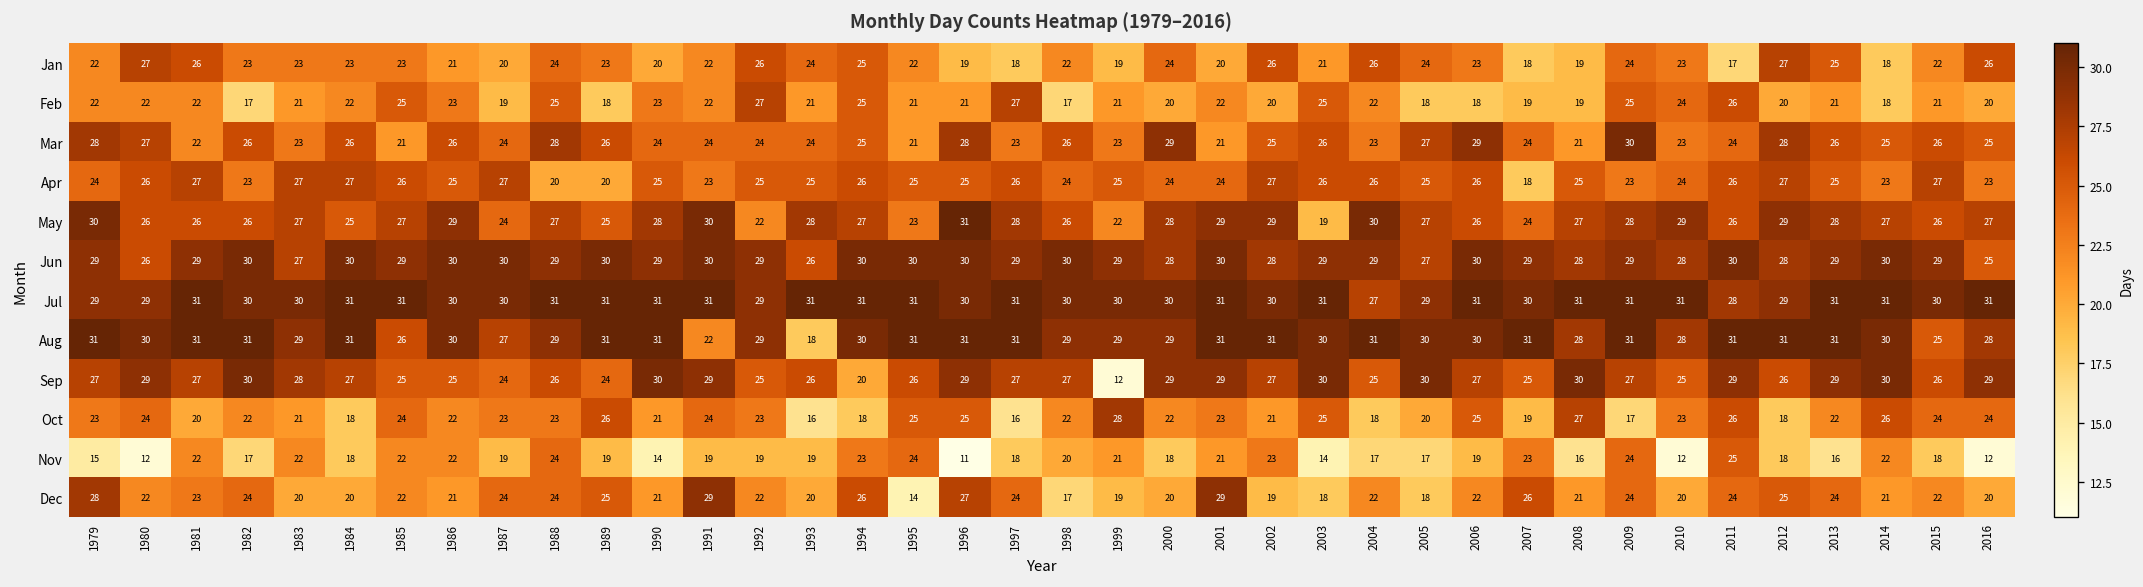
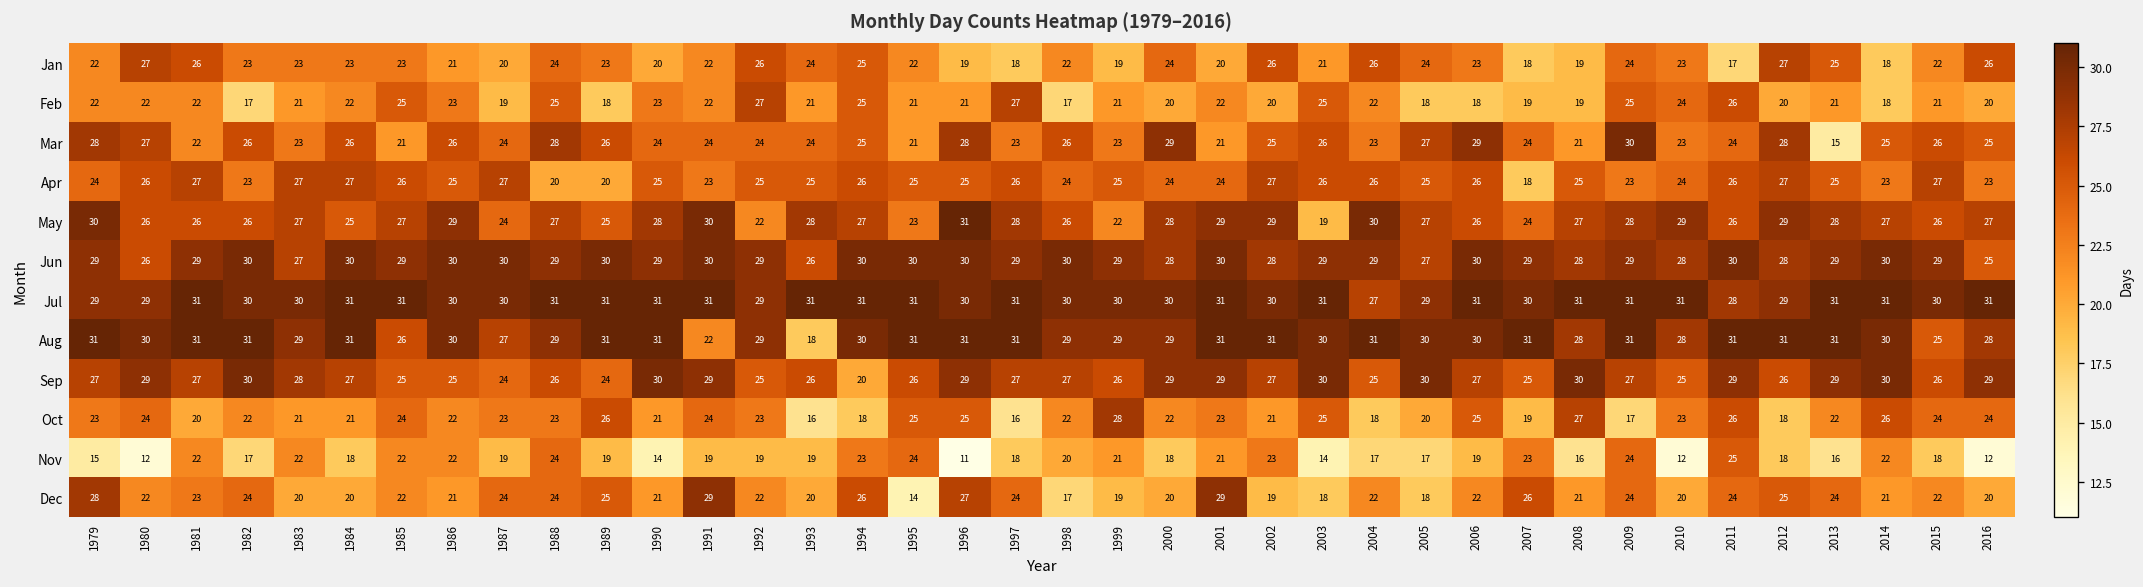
  {
    "Mar": {
      "1979": 28,
      "1980": 27,
      "1981": 22,
      "1982": 26,
      "1983": 23,
      "1984": 26,
      "1985": 21,
      "1986": 26,
      "1987": 24,
      "1988": 28,
      "1989": 26,
      "1990": 24,
      "1991": 24,
      "1992": 24,
      "1993": 24,
      "1994": 25,
      "1995": 21,
      "1996": 28,
      "1997": 23,
      "1998": 26,
      "1999": 23,
      "2000": 29,
      "2001": 21,
      "2002": 25,
      "2003": 26,
      "2004": 23,
      "2005": 27,
      "2006": 29,
      "2007": 24,
      "2008": 21,
      "2009": 30,
      "2010": 23,
      "2011": 24,
      "2012": 28,
-     "2013": 26,
+     "2013": 15,
      "2014": 25,
      "2015": 26,
      "2016": 25
    },
    "Sep": {
      "1979": 27,
      "1980": 29,
      "1981": 27,
      "1982": 30,
      "1983": 28,
      "1984": 27,
      "1985": 25,
      "1986": 25,
      "1987": 24,
      "1988": 26,
      "1989": 24,
      "1990": 30,
      "1991": 29,
      "1992": 25,
      "1993": 26,
      "1994": 20,
      "1995": 26,
      "1996": 29,
      "1997": 27,
      "1998": 27,
-     "1999": 12,
+     "1999": 26,
      "2000": 29,
      "2001": 29,
      "2002": 27,
      "2003": 30,
      "2004": 25,
      "2005": 30,
      "2006": 27,
      "2007": 25,
      "2008": 30,
      "2009": 27,
      "2010": 25,
      "2011": 29,
      "2012": 26,
      "2013": 29,
      "2014": 30,
      "2015": 26,
      "2016": 29
    },
    "Oct": {
      "1979": 23,
      "1980": 24,
      "1981": 20,
      "1982": 22,
      "1983": 21,
-     "1984": 18,
+     "1984": 21,
      "1985": 24,
      "1986": 22,
      "1987": 23,
      "1988": 23,
      "1989": 26,
      "1990": 21,
      "1991": 24,
      "1992": 23,
      "1993": 16,
      "1994": 18,
      "1995": 25,
      "1996": 25,
      "1997": 16,
      "1998": 22,
      "1999": 28,
      "2000": 22,
      "2001": 23,
      "2002": 21,
      "2003": 25,
      "2004": 18,
      "2005": 20,
      "2006": 25,
      "2007": 19,
      "2008": 27,
      "2009": 17,
      "2010": 23,
      "2011": 26,
      "2012": 18,
      "2013": 22,
      "2014": 26,
      "2015": 24,
      "2016": 24
    }
  }
